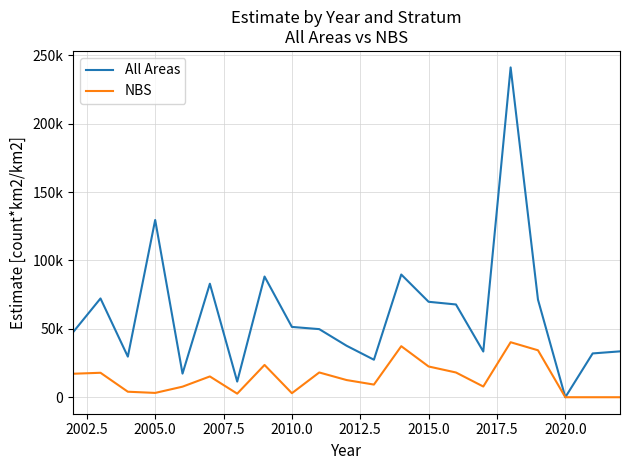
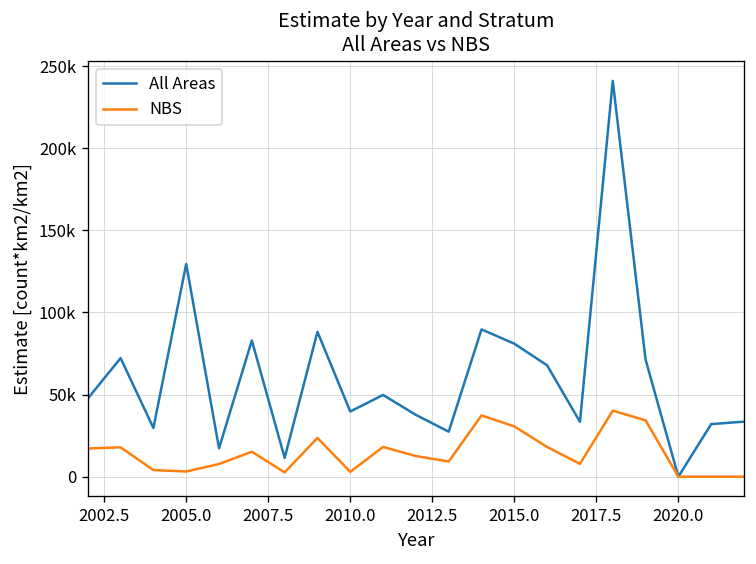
  {
    "All Areas": {
      "2005.0": 130000,
-     "2010.0": 51000,
-     "2015.0": 70000
+     "2010.0": 40000,
+     "2015.0": 81000
    },
    "NBS": {
      "2005.0": 3000,
      "2010.0": 3000,
-     "2015.0": 22000
+     "2015.0": 31000
    }
  }
